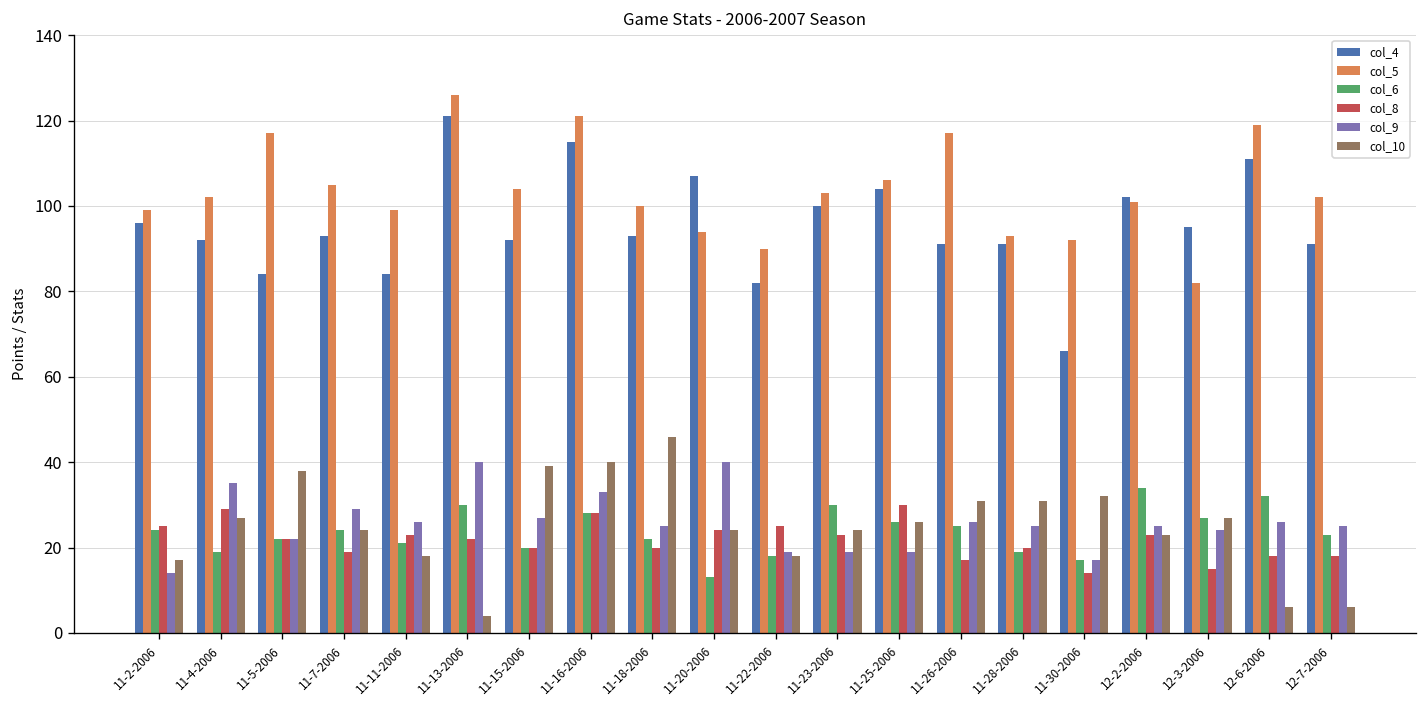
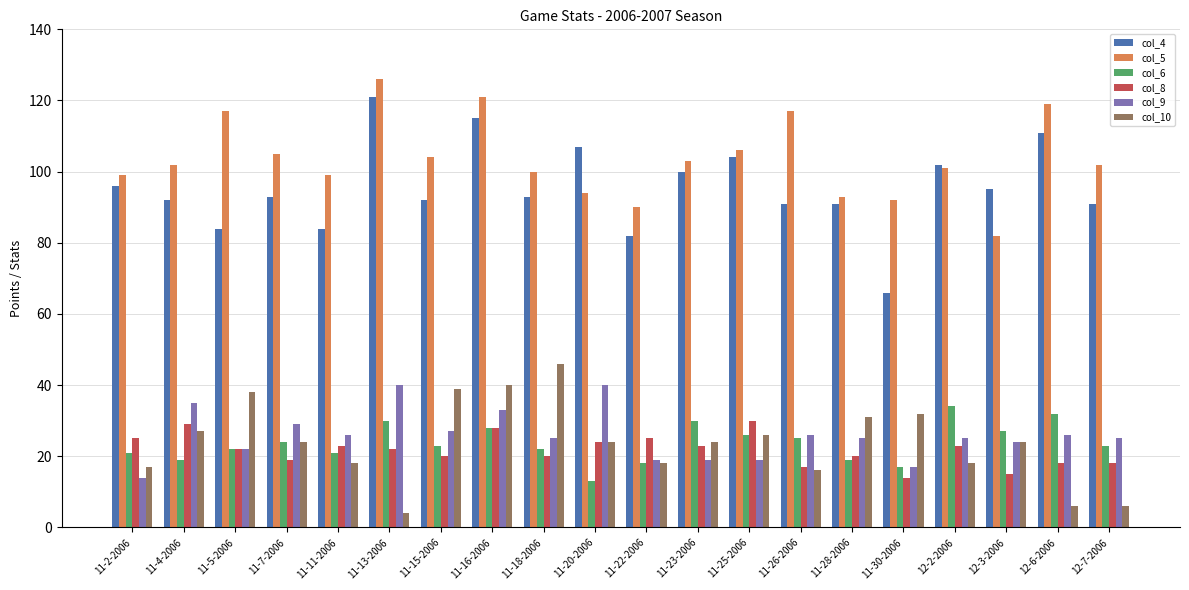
  {
    "col_6": {
-     "11-2-2006": 24,
+     "11-2-2006": 21,
      "11-4-2006": 19,
      "11-5-2006": 22,
      "11-7-2006": 24,
      "11-11-2006": 21,
      "11-13-2006": 30,
-     "11-15-2006": 20,
+     "11-15-2006": 23,
      "11-16-2006": 28,
      "11-18-2006": 22,
      "11-20-2006": 13,
      "11-22-2006": 18,
      "11-23-2006": 30,
      "11-25-2006": 26,
      "11-26-2006": 25,
      "11-28-2006": 19,
      "11-30-2006": 17,
      "12-2-2006": 34,
      "12-3-2006": 27,
      "12-6-2006": 32,
      "12-7-2006": 23
    },
    "col_10": {
      "11-2-2006": 17,
      "11-4-2006": 27,
      "11-5-2006": 38,
      "11-7-2006": 24,
      "11-11-2006": 18,
      "11-13-2006": 4,
      "11-15-2006": 39,
      "11-16-2006": 40,
      "11-18-2006": 46,
      "11-20-2006": 24,
      "11-22-2006": 18,
      "11-23-2006": 24,
      "11-25-2006": 26,
-     "11-26-2006": 31,
+     "11-26-2006": 16,
      "11-28-2006": 31,
      "11-30-2006": 32,
-     "12-2-2006": 23,
-     "12-3-2006": 27,
+     "12-2-2006": 18,
+     "12-3-2006": 24,
      "12-6-2006": 6,
      "12-7-2006": 6
    }
  }
